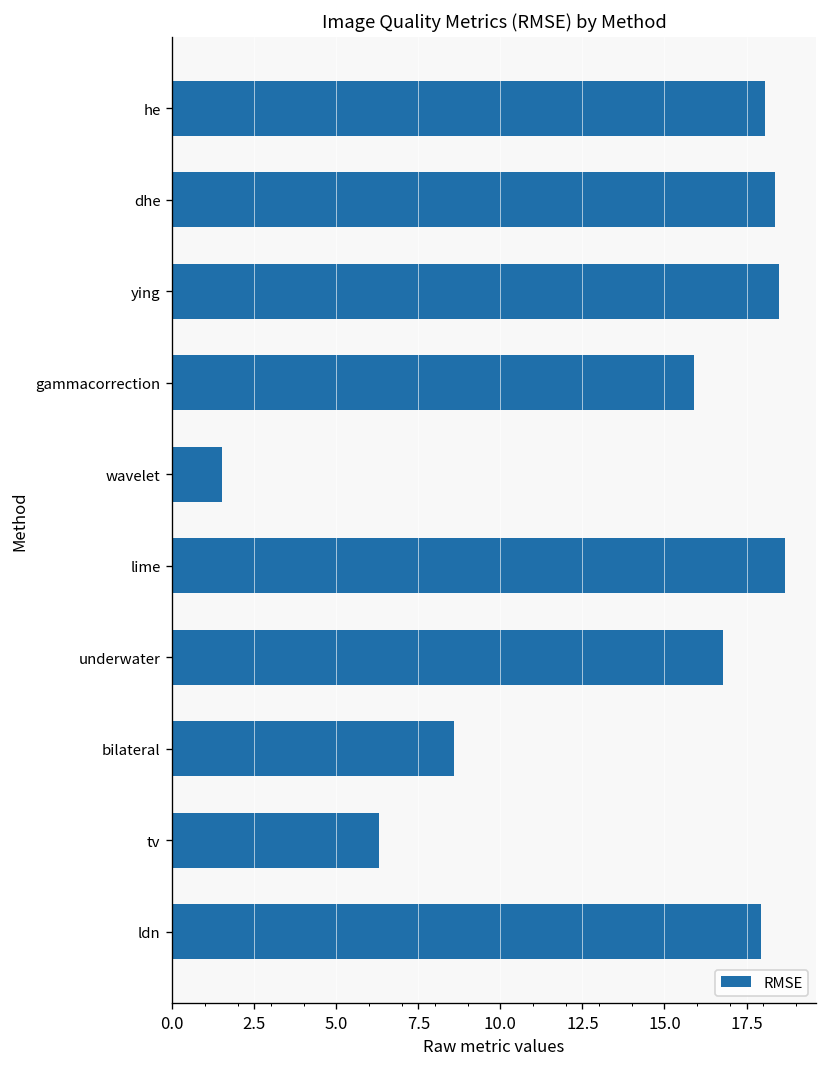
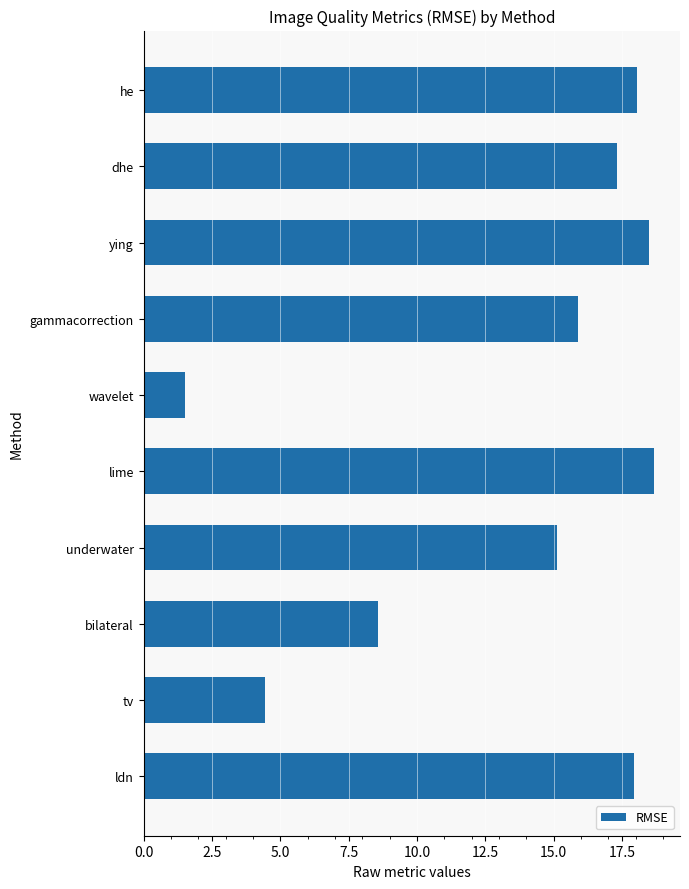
  {
    "he": 18.1,
-   "dhe": 18.4,
+   "dhe": 17.3,
    "ying": 18.5,
    "gammacorrection": 15.9,
    "wavelet": 1.5,
    "lime": 18.7,
-   "underwater": 16.8,
+   "underwater": 15.1,
    "bilateral": 8.6,
-   "tv": 6.3,
+   "tv": 4.4,
    "ldn": 18.0
  }
